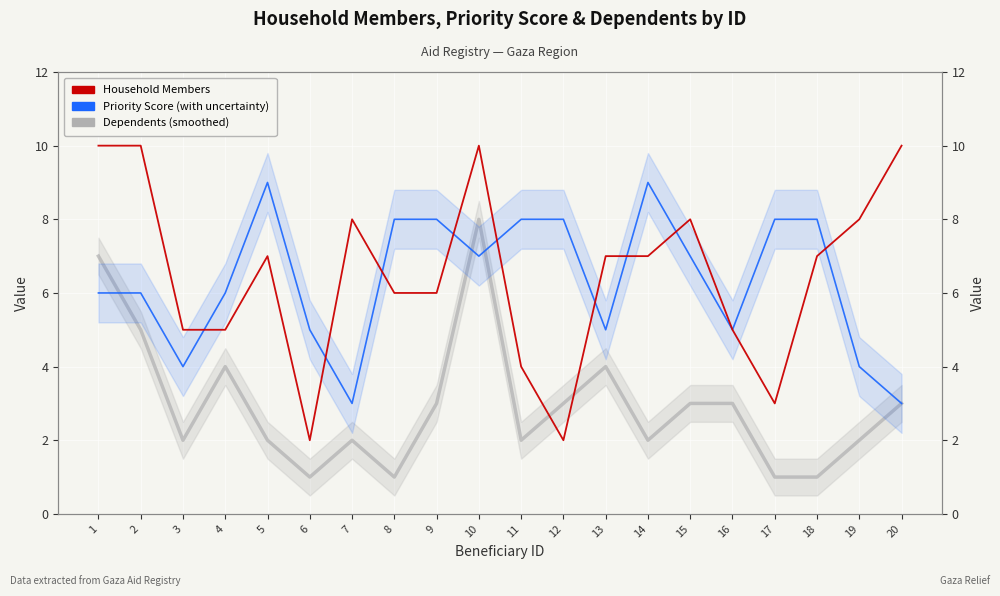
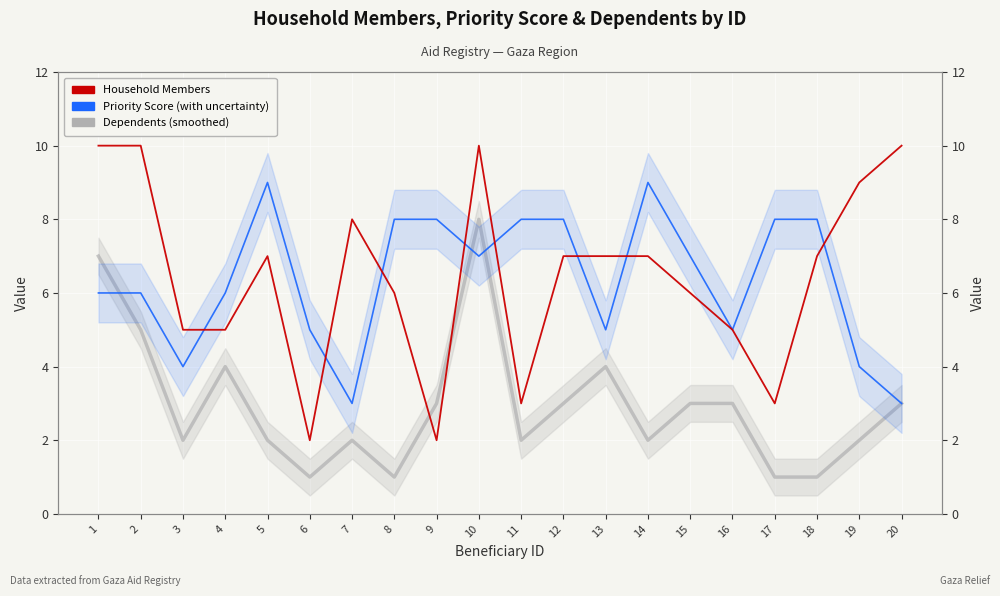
  {
    "Household Members": {
      "1": 10,
      "2": 10,
      "3": 5,
      "4": 5,
      "5": 7,
      "6": 2,
      "7": 8,
      "8": 6,
-     "9": 6,
+     "9": 2,
      "10": 10,
-     "11": 4,
-     "12": 2,
+     "11": 3,
+     "12": 7,
      "13": 7,
      "14": 7,
-     "15": 8,
+     "15": 6,
      "17": 3,
      "18": 7,
-     "19": 8,
+     "19": 9,
      "20": 10
    }
  }
